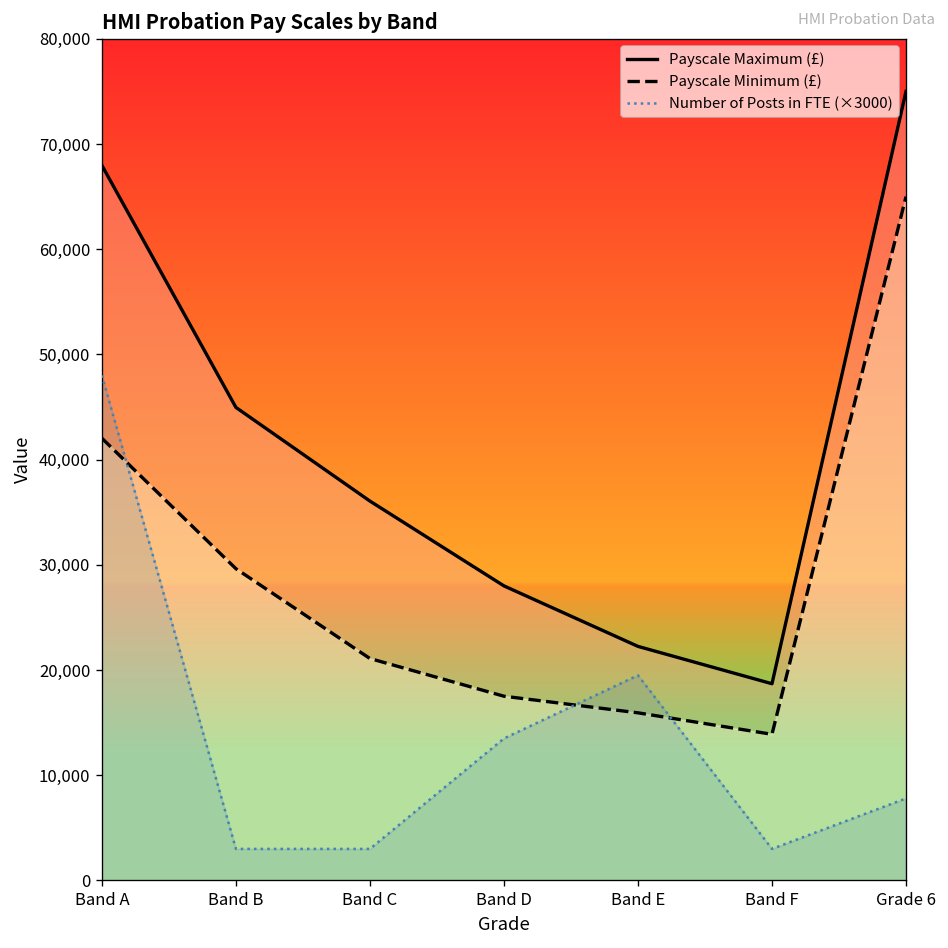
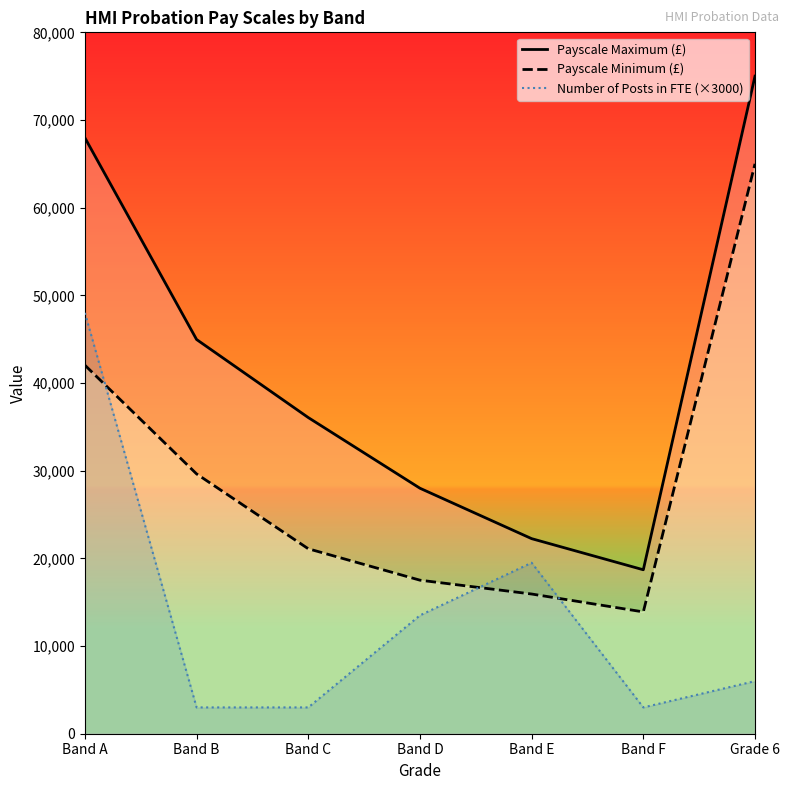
  {
    "Number of Posts in FTE (×3000)": {
      "Band A": "48,000",
      "Band B": "3,000",
      "Band C": "3,000",
      "Band D": "14,000",
      "Band E": "20,000",
      "Band F": "3,000",
-     "Grade 6": "8,000"
+     "Grade 6": "6,000"
    }
  }
